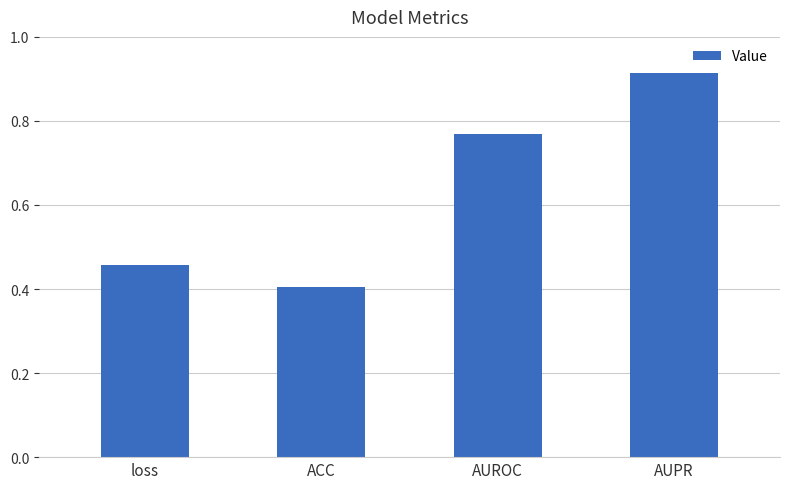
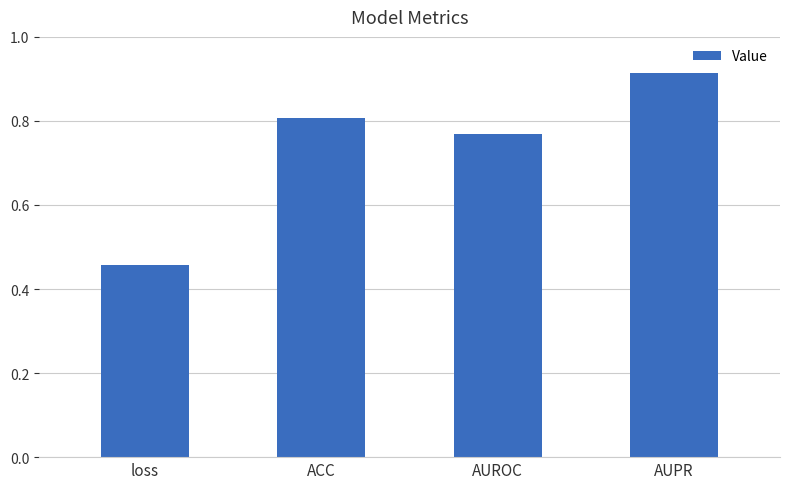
  {
    "loss": 0.46,
-   "ACC": 0.41,
+   "ACC": 0.81,
    "AUROC": 0.77,
    "AUPR": 0.91
  }
